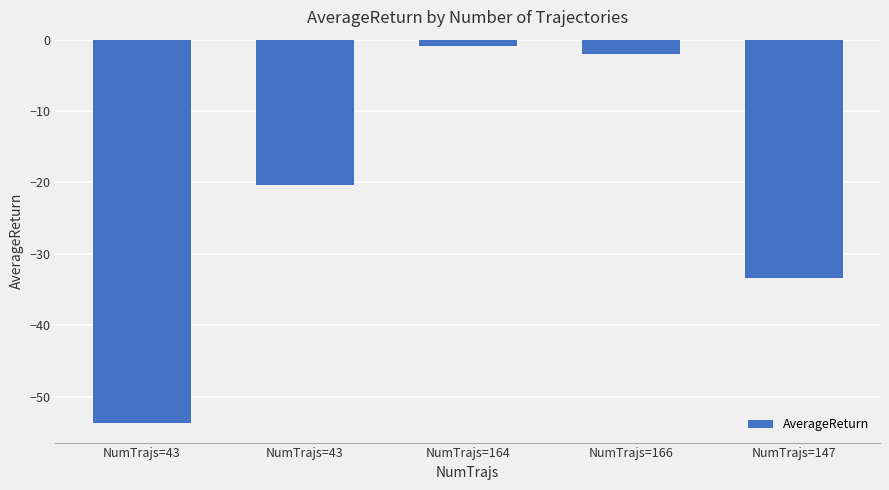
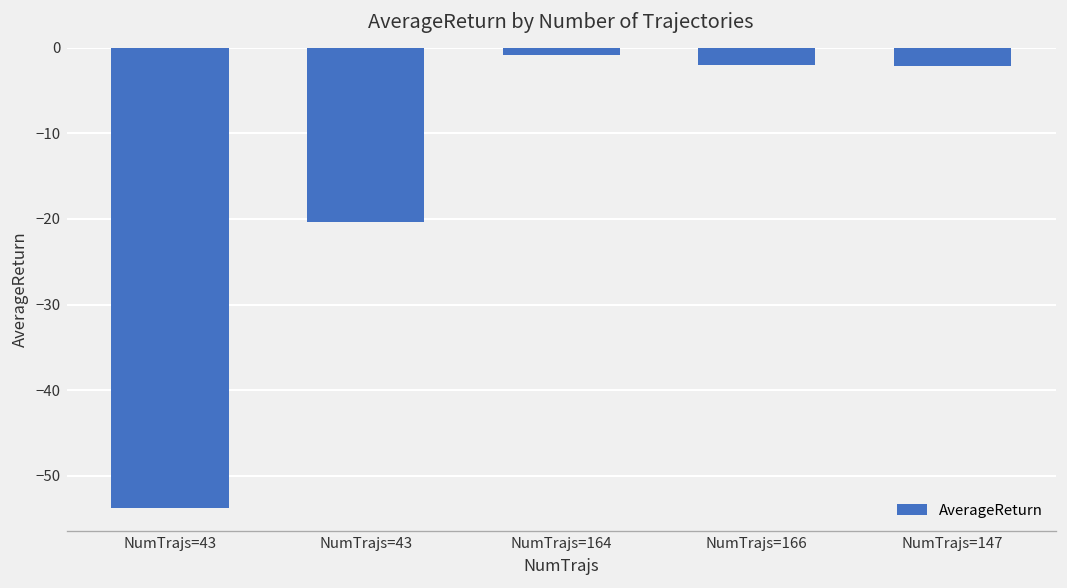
  {
    "NumTrajs=164": -1,
    "NumTrajs=166": -2,
-   "NumTrajs=147": -33
+   "NumTrajs=147": -2
  }
